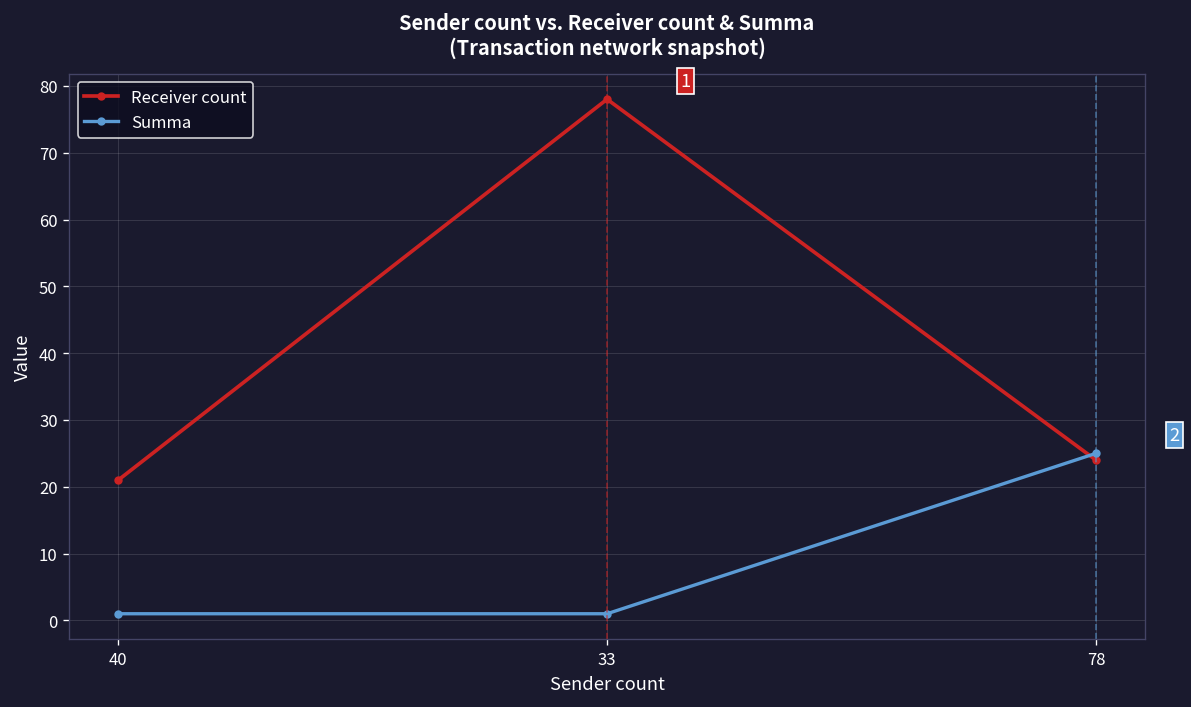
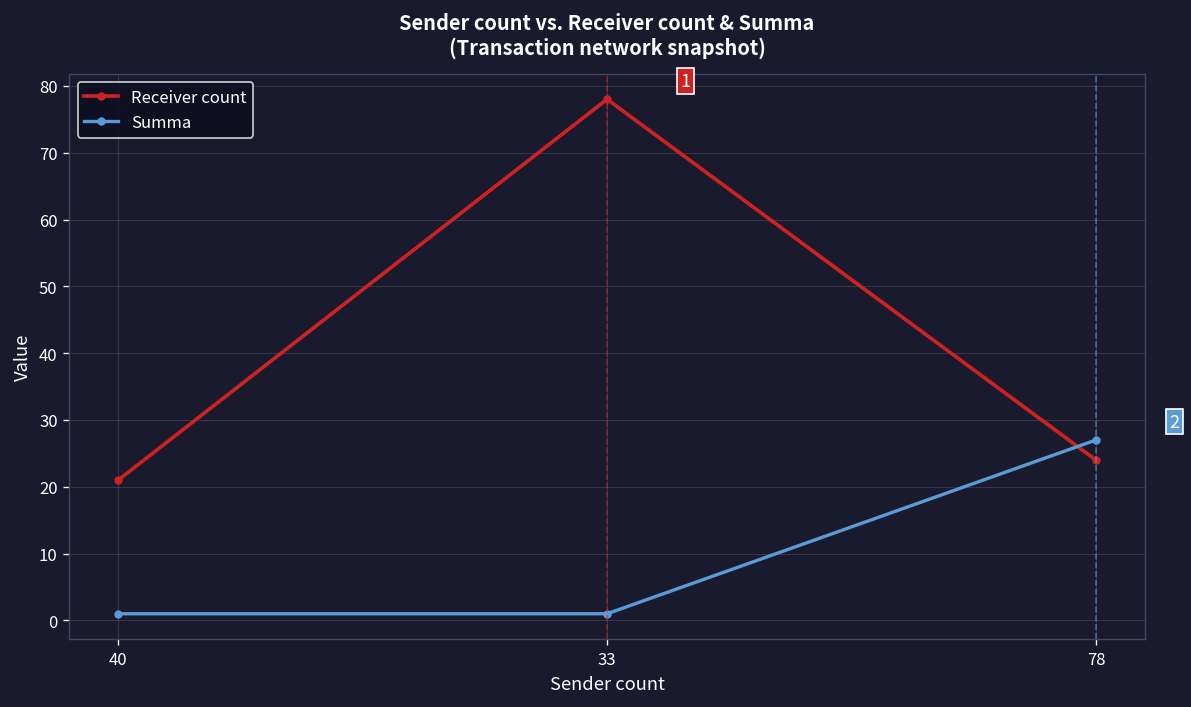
  {
    "Receiver count": {
      "40": 21,
      "33": 78,
      "78": 24
    },
    "Summa": {
      "40": 1,
      "33": 1,
-     "78": 25
+     "78": 27
    }
  }
